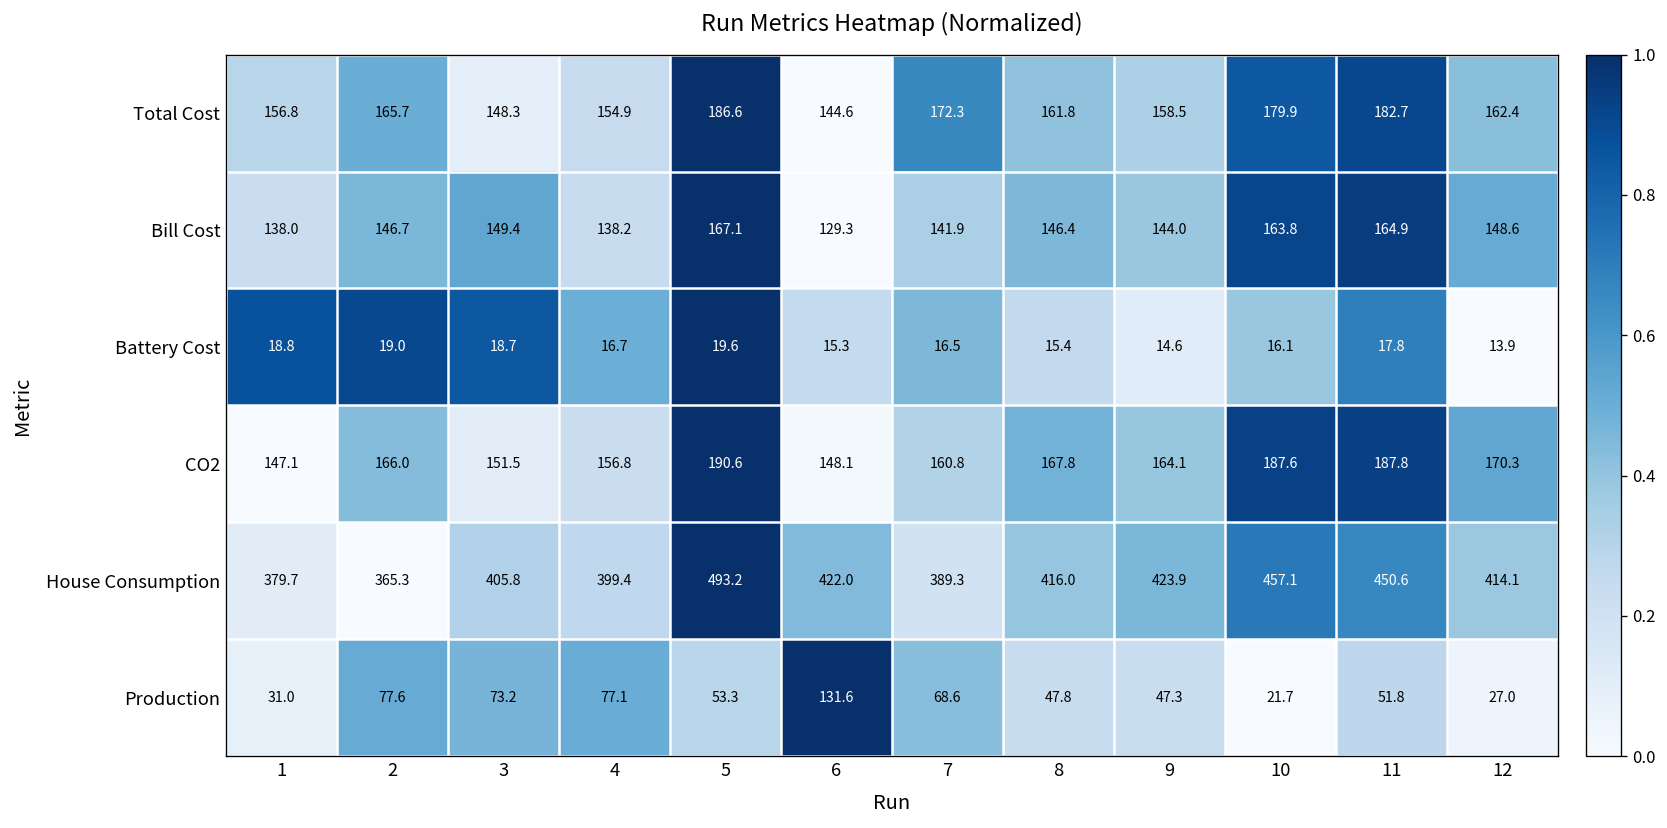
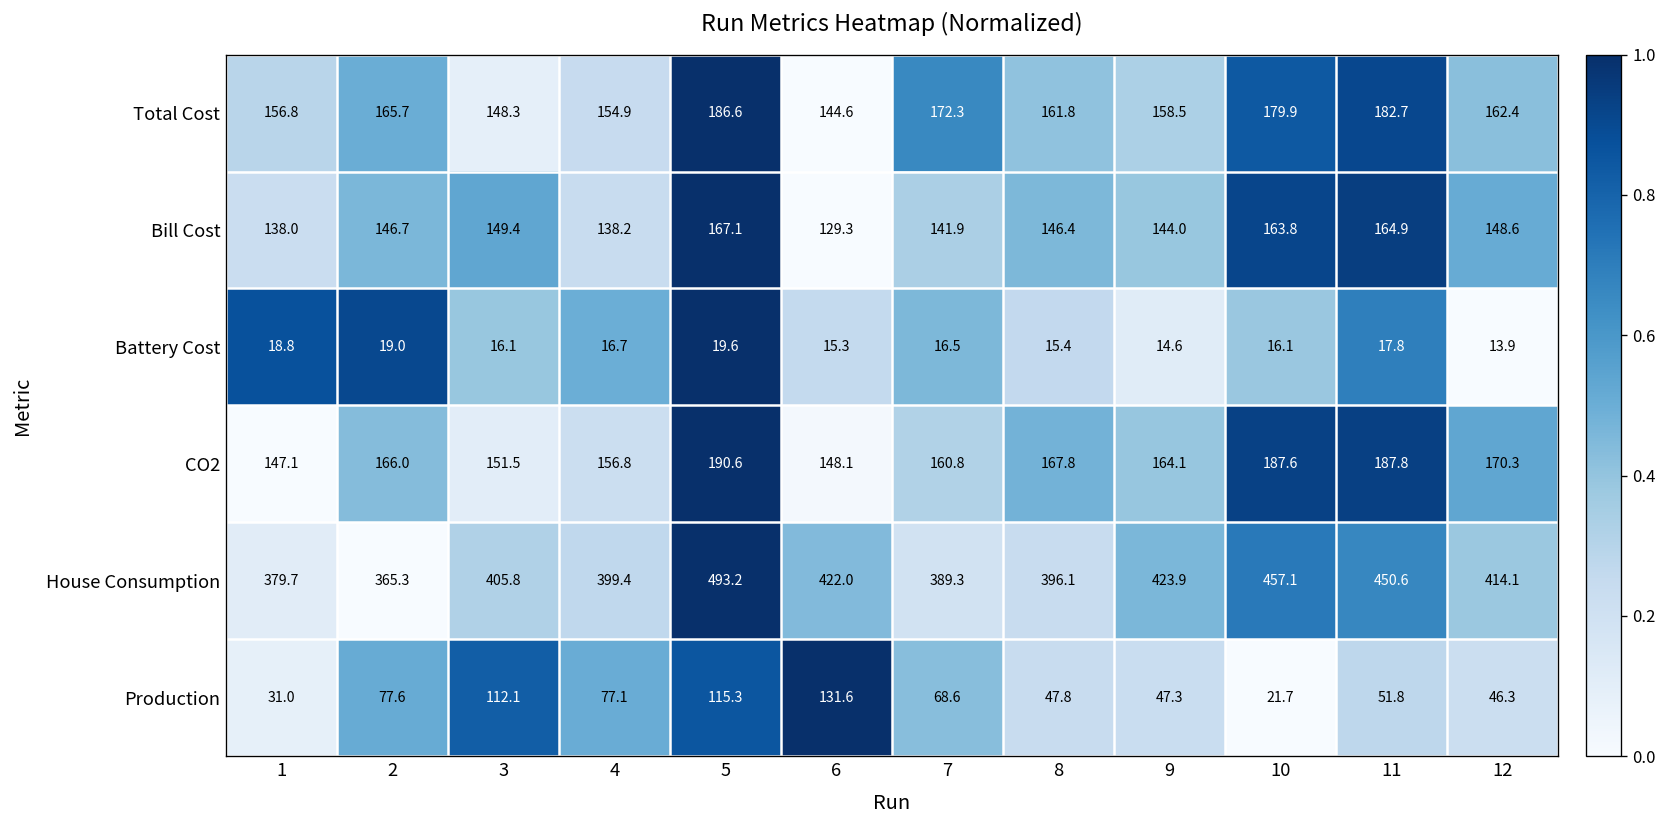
  {
    "Total Cost": {
      "1": 156.8,
      "2": 165.7,
      "3": 148.3,
      "4": 154.9,
      "5": 186.6,
      "6": 144.6,
      "7": 172.3,
      "8": 161.8,
      "9": 158.5,
      "10": 179.9,
      "11": 182.7,
      "12": 162.4
    },
    "Bill Cost": {
      "1": 138.0,
      "2": 146.7,
      "3": 149.4,
      "4": 138.2,
      "5": 167.1,
      "6": 129.3,
      "7": 141.9,
      "8": 146.4,
      "9": 144.0,
      "10": 163.8,
      "11": 164.9,
      "12": 148.6
    },
    "Battery Cost": {
      "1": 18.8,
      "2": 19.0,
-     "3": 18.7,
+     "3": 16.1,
      "4": 16.7,
      "5": 19.6,
      "6": 15.3,
      "7": 16.5,
      "8": 15.4,
      "9": 14.6,
      "10": 16.1,
      "11": 17.8,
      "12": 13.9
    },
    "CO2": {
      "1": 147.1,
      "2": 166.0,
      "3": 151.5,
      "4": 156.8,
      "5": 190.6,
      "6": 148.1,
      "7": 160.8,
      "8": 167.8,
      "9": 164.1,
      "10": 187.6,
      "11": 187.8,
      "12": 170.3
    },
    "House Consumption": {
      "1": 379.7,
      "2": 365.3,
      "3": 405.8,
      "4": 399.4,
      "5": 493.2,
      "6": 422.0,
      "7": 389.3,
-     "8": 416.0,
+     "8": 396.1,
      "9": 423.9,
      "10": 457.1,
      "11": 450.6,
      "12": 414.1
    },
    "Production": {
      "1": 31.0,
      "2": 77.6,
-     "3": 73.2,
+     "3": 112.1,
      "4": 77.1,
-     "5": 53.3,
+     "5": 115.3,
      "6": 131.6,
      "7": 68.6,
      "8": 47.8,
      "9": 47.3,
      "10": 21.7,
      "11": 51.8,
-     "12": 27.0
+     "12": 46.3
    }
  }
